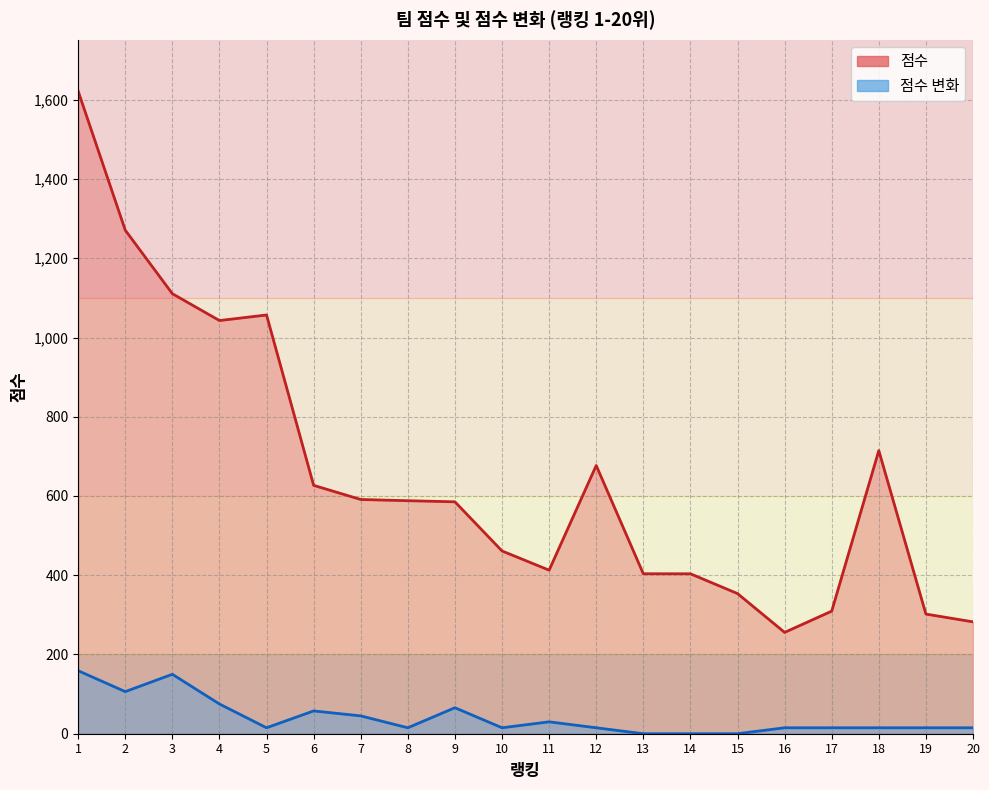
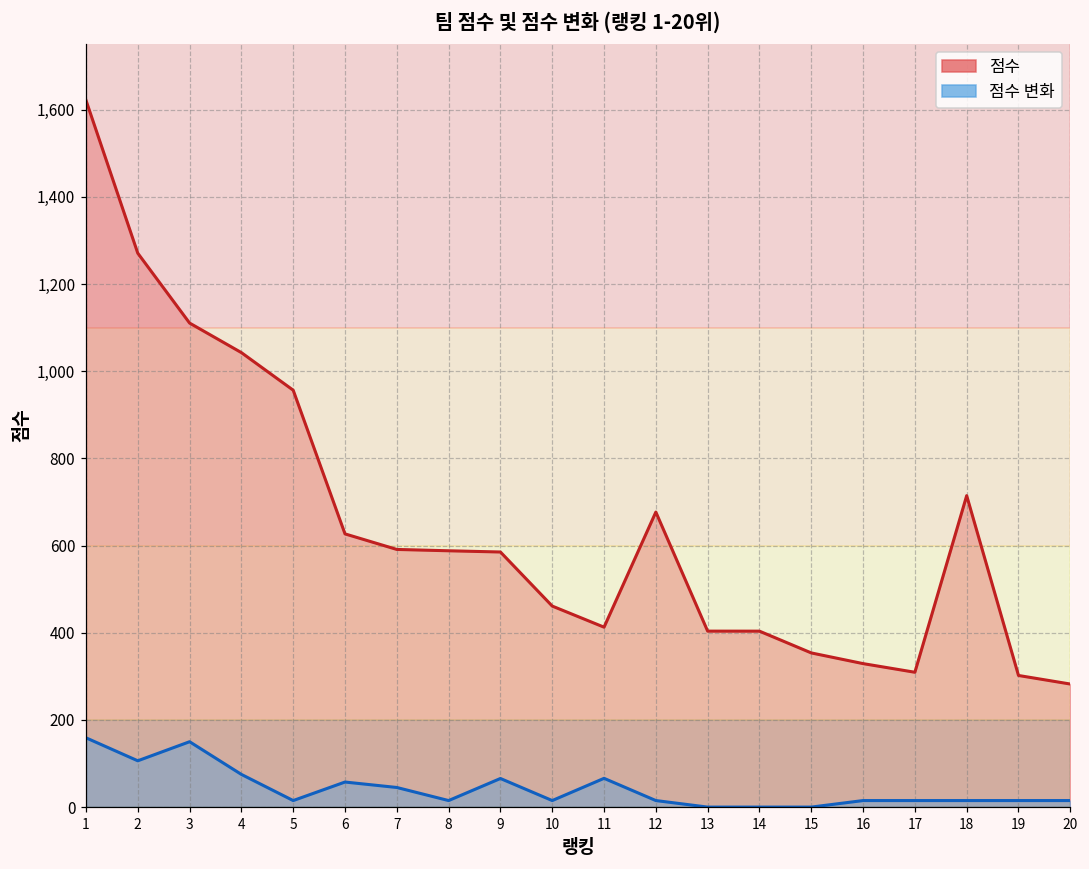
  {
    "점수": {
      "1": "1,620",
      "2": "1,270",
      "3": "1,110",
      "4": "1,040",
-     "5": "1,060",
+     "5": "960",
      "6": "630",
      "7": "590",
      "8": "590",
      "9": "590",
      "10": "460",
      "11": "410",
      "12": "680",
      "13": "400",
      "14": "400",
      "15": "350",
-     "16": "260",
+     "16": "330",
      "17": "310",
      "18": "710",
      "19": "300",
      "20": "280"
    },
    "점수 변화": {
      "1": "160",
      "2": "110",
      "3": "150",
      "4": "80",
      "5": "20",
      "6": "60",
      "7": "50",
      "8": "20",
      "9": "70",
      "10": "20",
-     "11": "30",
+     "11": "70",
      "12": "20",
      "13": "0",
      "14": "0",
      "15": "0",
      "16": "20",
      "17": "20",
      "18": "20",
      "19": "20",
      "20": "20"
    }
  }
